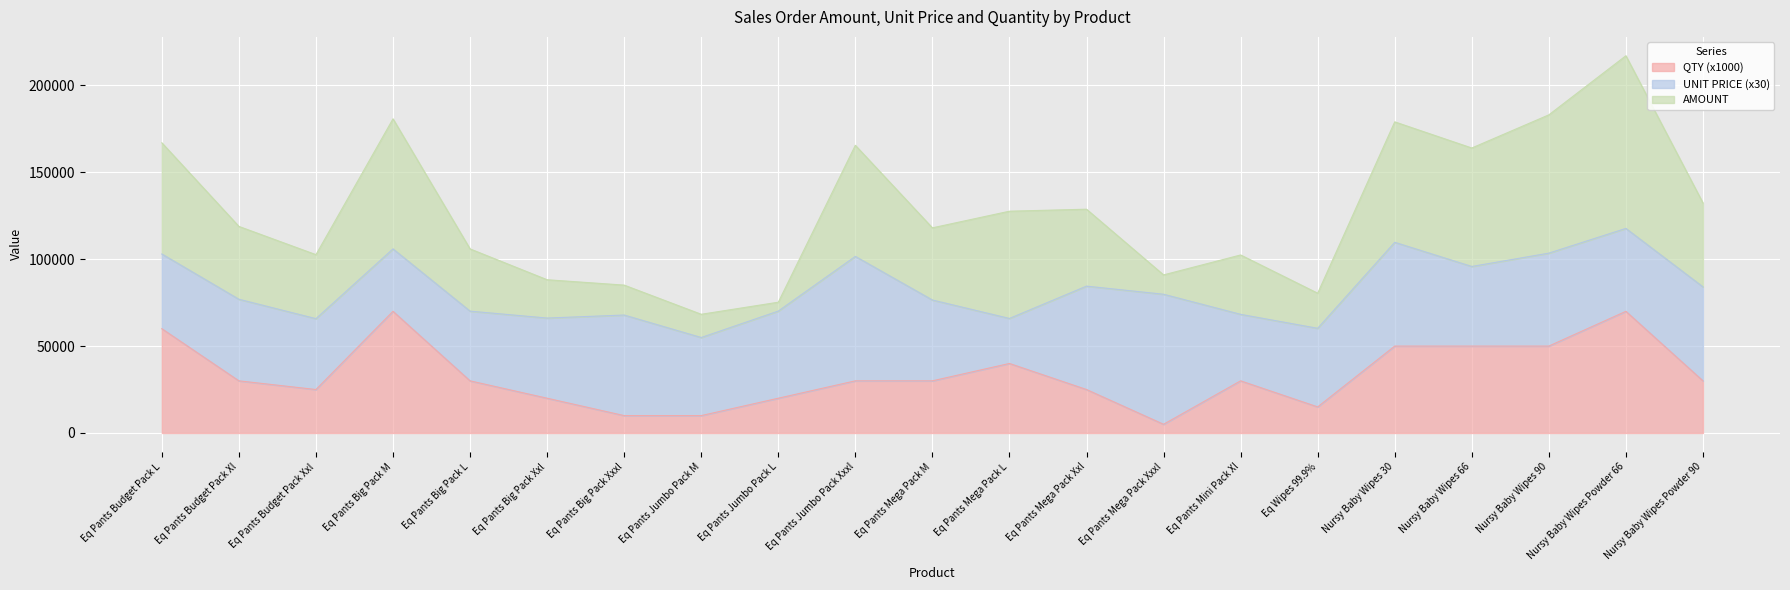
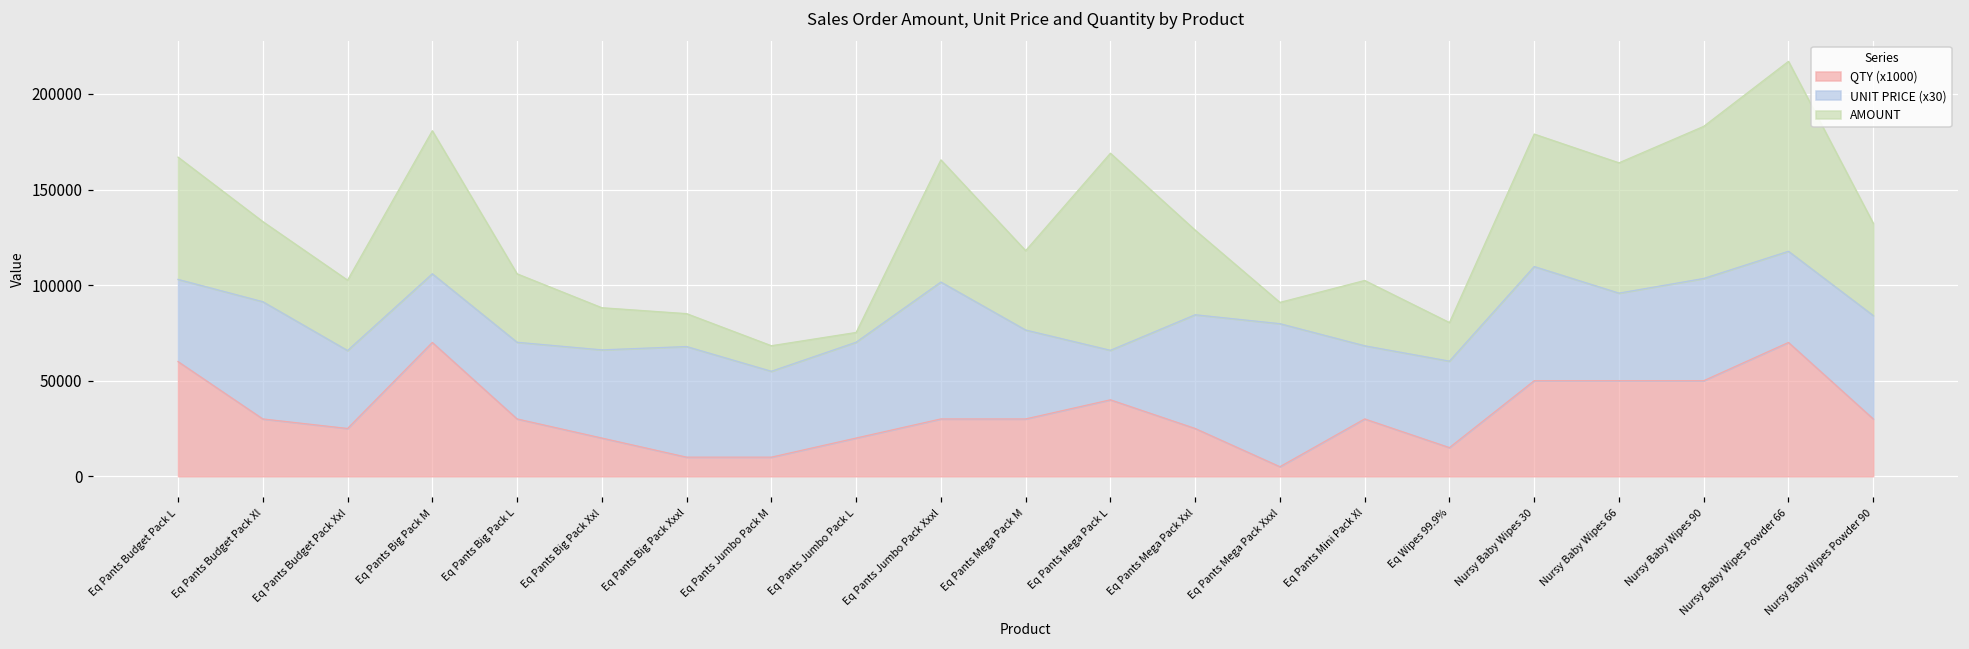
  {
    "QTY (x1000)": {
      "Eq Pants Budget Pack L": 60000,
      "Eq Pants Budget Pack Xl": 30000,
      "Eq Pants Budget Pack Xxl": 25000,
      "Eq Pants Big Pack M": 70000,
      "Eq Pants Big Pack L": 30000,
      "Eq Pants Big Pack Xxl": 20000,
      "Eq Pants Big Pack Xxxl": 10000,
      "Eq Pants Jumbo Pack M": 10000,
      "Eq Pants Jumbo Pack L": 20000,
      "Eq Pants Jumbo Pack Xxxl": 30000,
      "Eq Pants Mega Pack M": 30000,
      "Eq Pants Mega Pack L": 40000,
      "Eq Pants Mega Pack Xxl": 25000,
      "Eq Pants Mega Pack Xxxl": 5000,
      "Eq Pants Mini Pack Xl": 30000,
      "Eq Wipes 99.9%": 15000,
      "Nursy Baby Wipes 30": 50000,
      "Nursy Baby Wipes 66": 50000,
      "Nursy Baby Wipes 90": 50000,
      "Nursy Baby Wipes Powder 66": 70000,
      "Nursy Baby Wipes Powder 90": 30000
    },
    "UNIT PRICE (x30)": {
      "Eq Pants Budget Pack L": 43000,
-     "Eq Pants Budget Pack Xl": 47000,
+     "Eq Pants Budget Pack Xl": 61000,
      "Eq Pants Budget Pack Xxl": 41000,
      "Eq Pants Big Pack M": 36000,
      "Eq Pants Big Pack L": 40000,
      "Eq Pants Big Pack Xxl": 46000,
      "Eq Pants Big Pack Xxxl": 58000,
      "Eq Pants Jumbo Pack M": 45000,
      "Eq Pants Jumbo Pack L": 50000,
      "Eq Pants Jumbo Pack Xxxl": 72000,
      "Eq Pants Mega Pack M": 47000,
      "Eq Pants Mega Pack L": 26000,
      "Eq Pants Mega Pack Xxl": 59000,
      "Eq Pants Mega Pack Xxxl": 75000,
      "Eq Pants Mini Pack Xl": 38000,
      "Eq Wipes 99.9%": 45000,
      "Nursy Baby Wipes 30": 60000,
      "Nursy Baby Wipes 66": 46000,
      "Nursy Baby Wipes 90": 53000,
      "Nursy Baby Wipes Powder 66": 48000,
      "Nursy Baby Wipes Powder 90": 54000
    },
    "AMOUNT": {
      "Eq Pants Budget Pack L": 64000,
      "Eq Pants Budget Pack Xl": 42000,
      "Eq Pants Budget Pack Xxl": 37000,
      "Eq Pants Big Pack M": 75000,
      "Eq Pants Big Pack L": 36000,
      "Eq Pants Big Pack Xxl": 22000,
      "Eq Pants Big Pack Xxxl": 17000,
      "Eq Pants Jumbo Pack M": 13000,
      "Eq Pants Jumbo Pack L": 5000,
      "Eq Pants Jumbo Pack Xxxl": 64000,
      "Eq Pants Mega Pack M": 42000,
-     "Eq Pants Mega Pack L": 62000,
+     "Eq Pants Mega Pack L": 103000,
      "Eq Pants Mega Pack Xxl": 44000,
      "Eq Pants Mega Pack Xxxl": 11000,
      "Eq Pants Mini Pack Xl": 34000,
      "Eq Wipes 99.9%": 20000,
      "Nursy Baby Wipes 30": 69000,
      "Nursy Baby Wipes 66": 68000,
      "Nursy Baby Wipes 90": 80000,
      "Nursy Baby Wipes Powder 66": 99000,
      "Nursy Baby Wipes Powder 90": 48000
    }
  }
